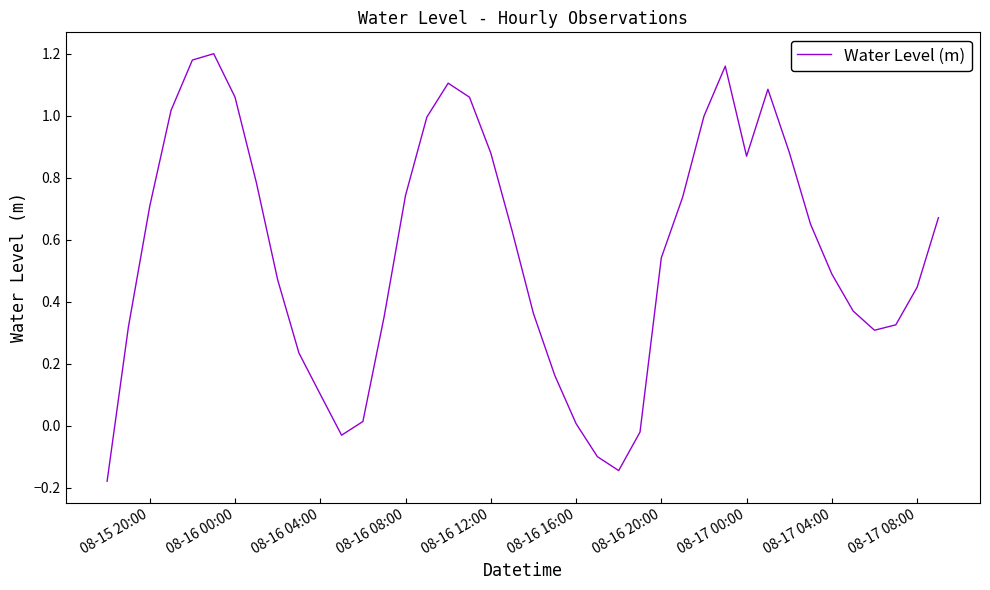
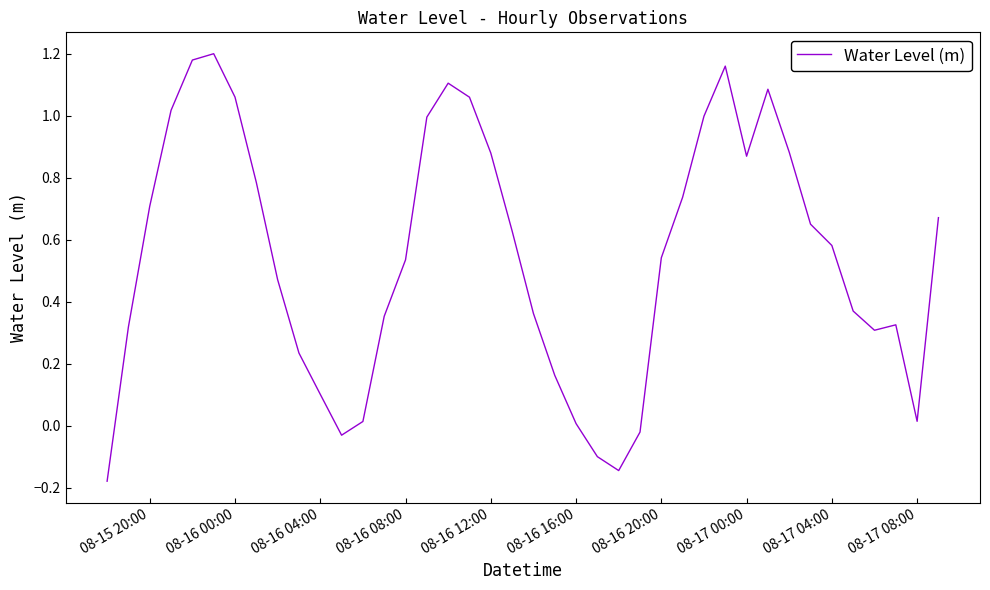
  {
    "08-15 20:00": 0.71,
    "08-16 00:00": 1.06,
    "08-16 04:00": 0.10,
-   "08-16 08:00": 0.74,
+   "08-16 08:00": 0.53,
    "08-16 12:00": 0.88,
    "08-16 16:00": 0.01,
    "08-16 20:00": 0.54,
    "08-17 00:00": 0.87,
-   "08-17 04:00": 0.49,
-   "08-17 08:00": 0.45
+   "08-17 04:00": 0.58,
+   "08-17 08:00": 0.01
  }
